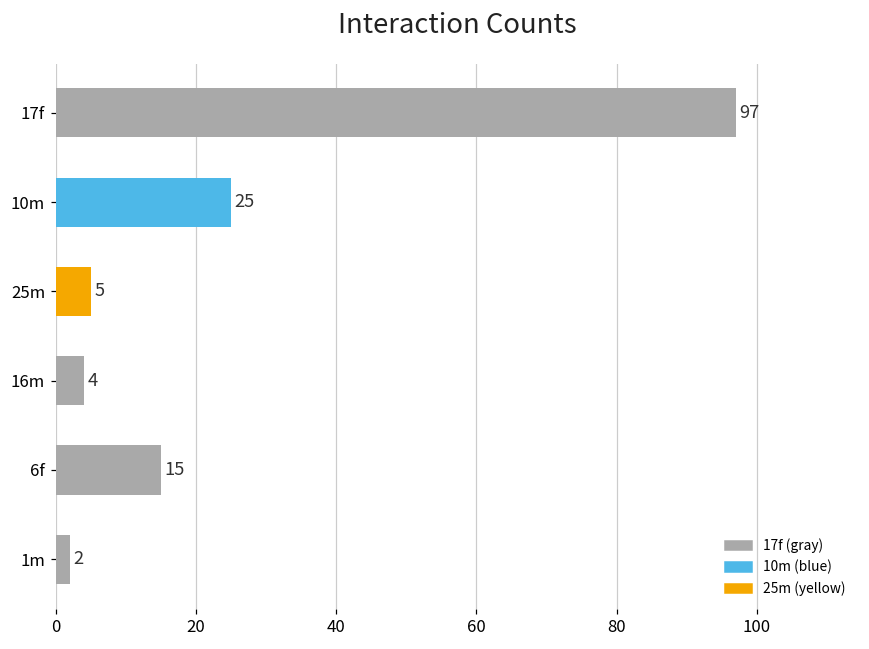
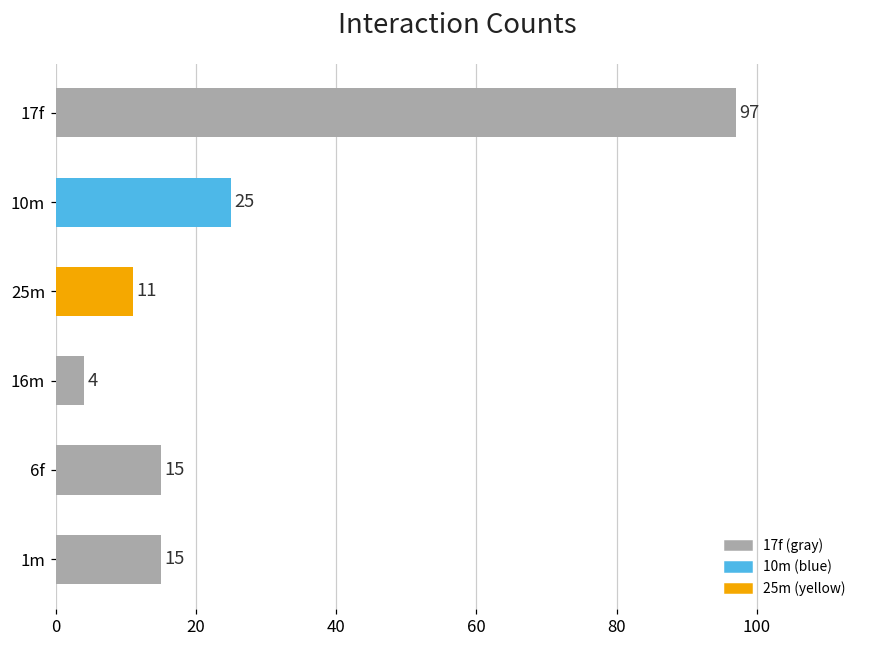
  {
    "17f": 97,
    "10m": 25,
-   "25m": 5,
+   "25m": 11,
    "16m": 4,
    "6f": 15,
-   "1m": 2
+   "1m": 15
  }
